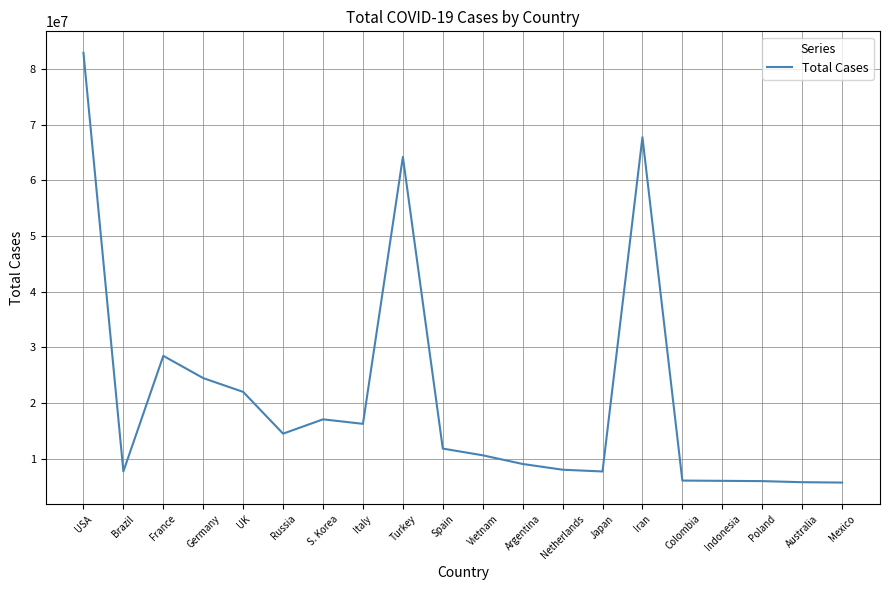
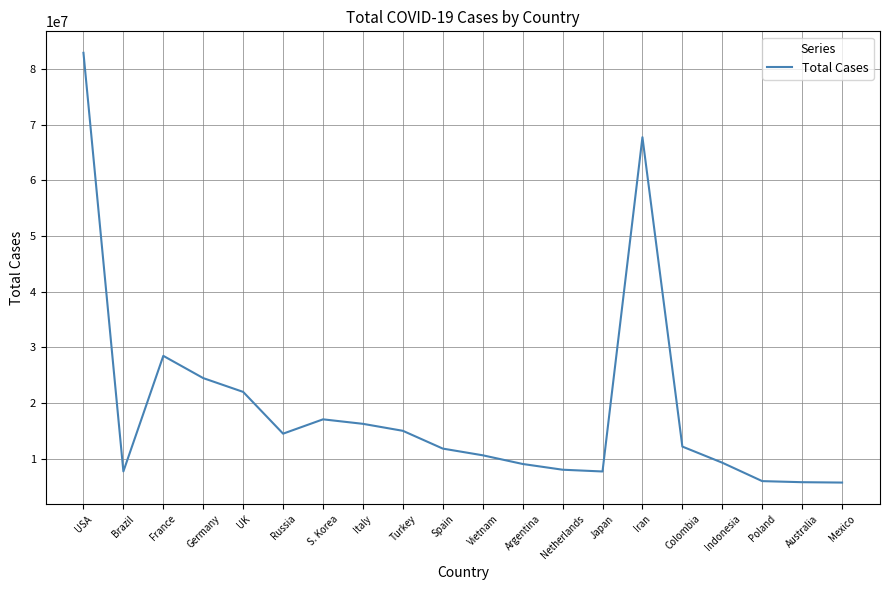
  {
    "USA": 83000000,
    "Brazil": 8000000,
    "France": 28000000,
    "Germany": 24000000,
    "UK": 22000000,
    "Russia": 15000000,
    "S. Korea": 17000000,
    "Italy": 16000000,
-   "Turkey": 64000000,
+   "Turkey": 15000000,
    "Spain": 12000000,
    "Vietnam": 11000000,
    "Argentina": 9000000,
    "Netherlands": 8000000,
    "Japan": 8000000,
    "Iran": 68000000,
-   "Colombia": 6000000,
-   "Indonesia": 6000000,
+   "Colombia": 12000000,
+   "Indonesia": 9000000,
    "Poland": 6000000,
    "Australia": 6000000,
    "Mexico": 6000000
  }
